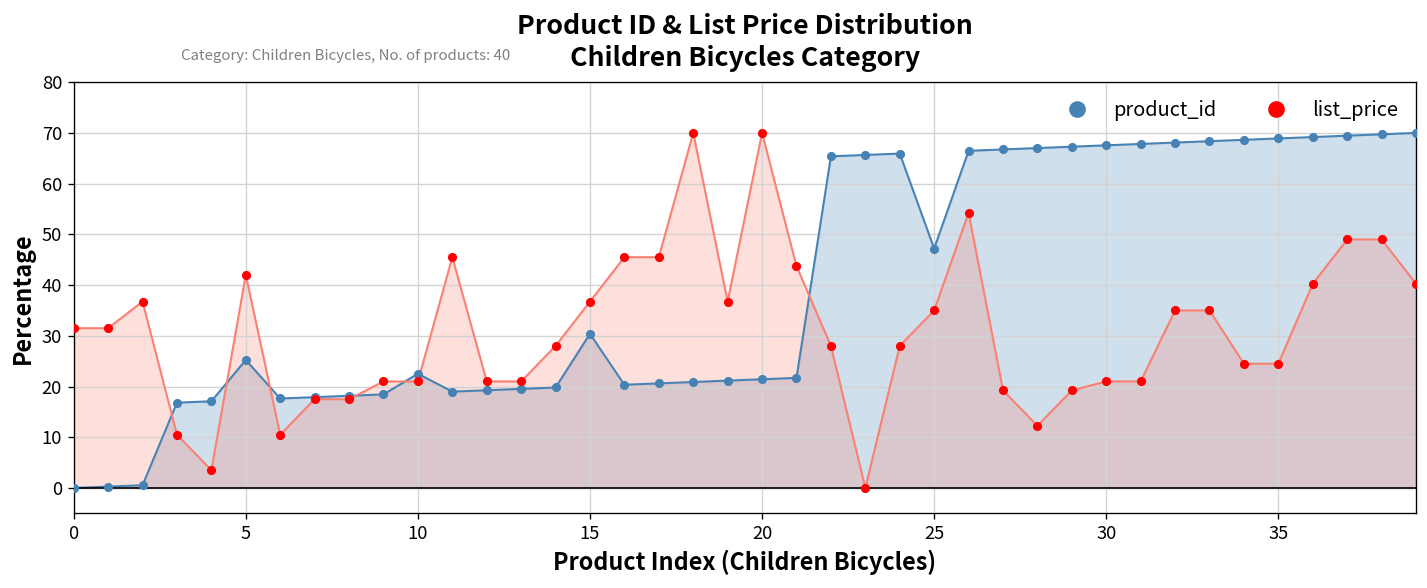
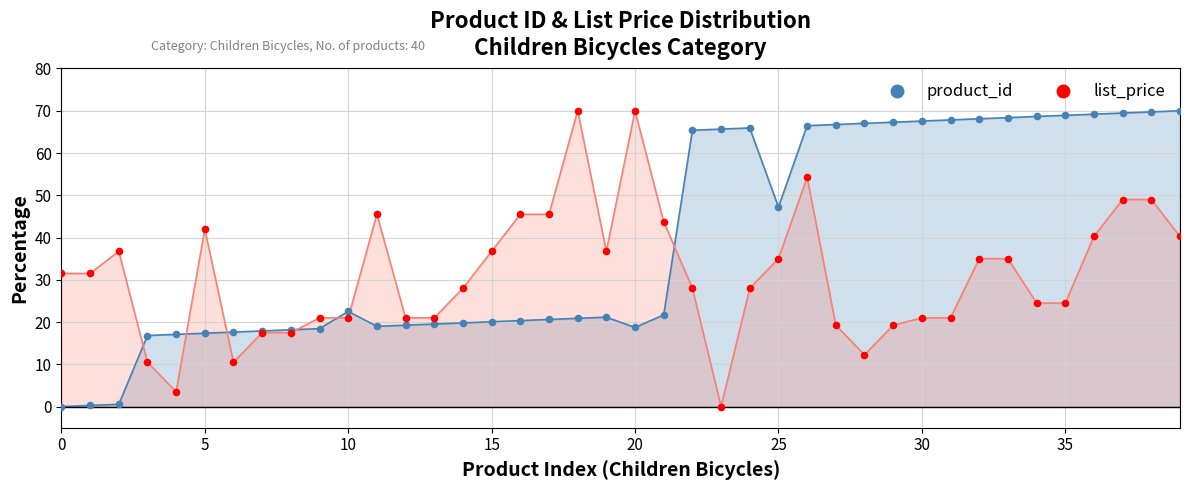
  {
    "product_id": {
      "0": 0,
-     "5": 25,
+     "5": 17,
      "10": 23,
-     "15": 30,
-     "20": 21,
+     "15": 20,
+     "20": 19,
      "25": 47,
      "30": 68,
      "35": 69
    }
  }
